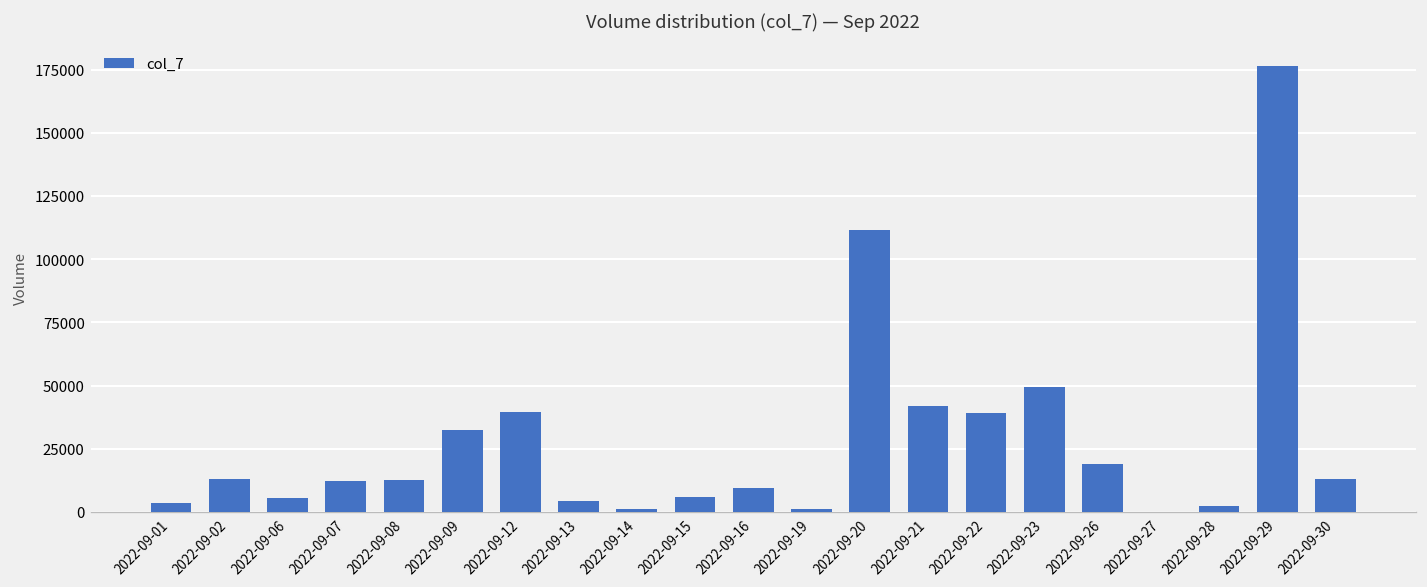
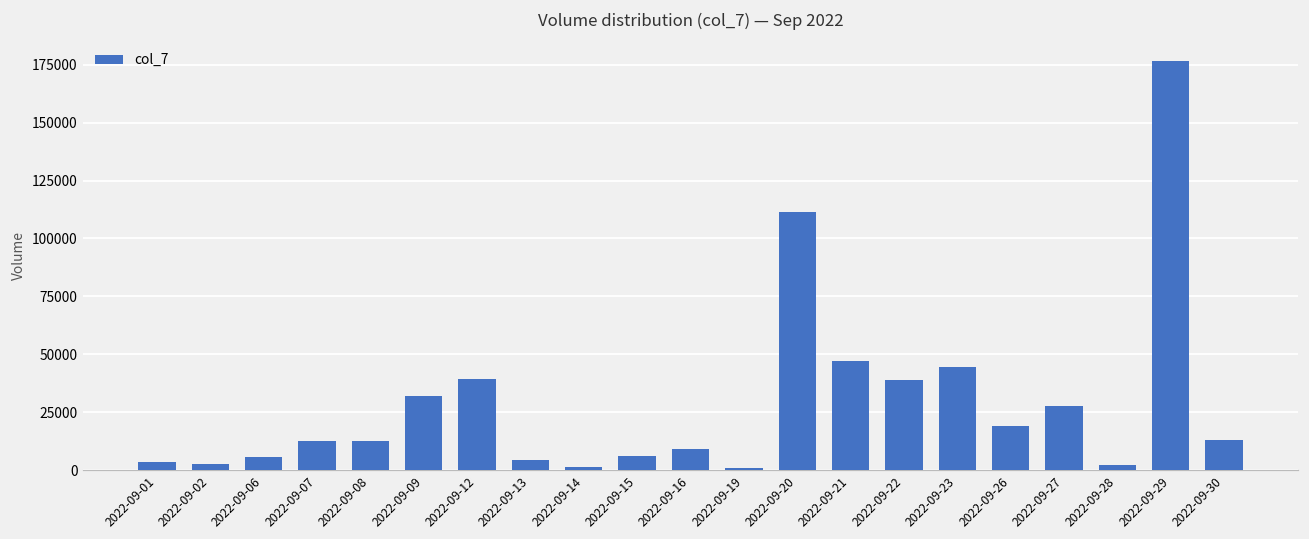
  {
    "2022-09-01": 4000,
-   "2022-09-02": 13000,
+   "2022-09-02": 3000,
    "2022-09-06": 6000,
    "2022-09-07": 12000,
    "2022-09-08": 12000,
    "2022-09-09": 32000,
    "2022-09-12": 40000,
    "2022-09-13": 4000,
    "2022-09-15": 6000,
    "2022-09-16": 9000,
    "2022-09-20": 111000,
-   "2022-09-21": 42000,
+   "2022-09-21": 47000,
    "2022-09-22": 39000,
-   "2022-09-23": 49000,
+   "2022-09-23": 45000,
    "2022-09-26": 19000,
-   "2022-09-27": 0,
+   "2022-09-27": 28000,
    "2022-09-28": 2000,
    "2022-09-29": 176000,
    "2022-09-30": 13000
  }
